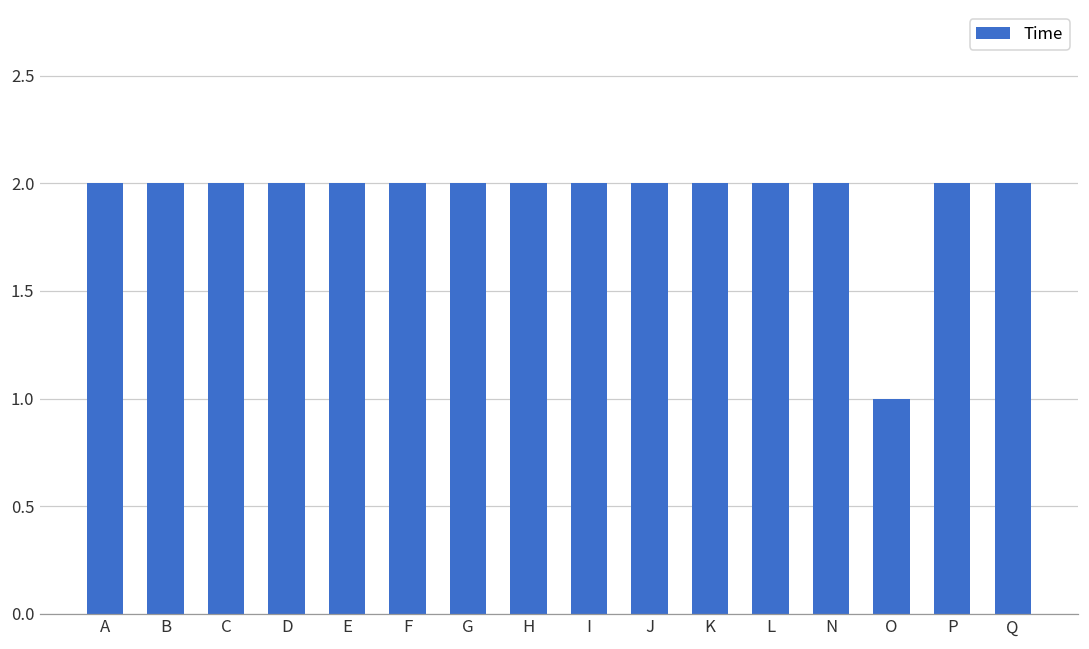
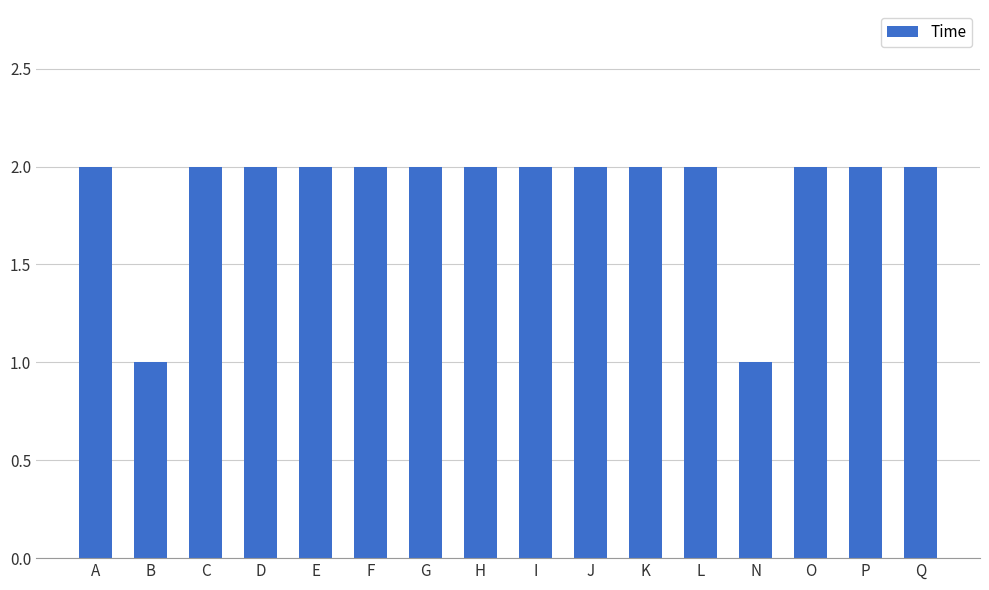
  {
    "A": 2,
-   "B": 2,
+   "B": 1,
    "C": 2,
    "D": 2,
    "E": 2,
    "F": 2,
    "G": 2,
    "H": 2,
    "I": 2,
    "J": 2,
    "K": 2,
    "L": 2,
-   "N": 2,
-   "O": 1,
+   "N": 1,
+   "O": 2,
    "P": 2,
    "Q": 2
  }
